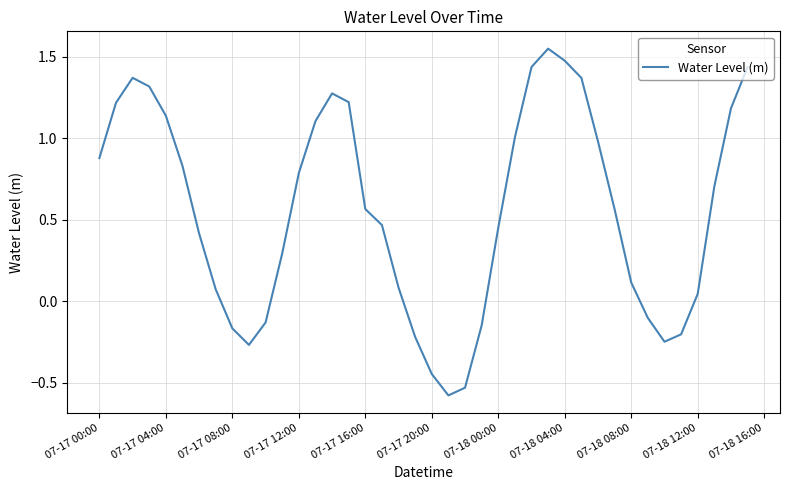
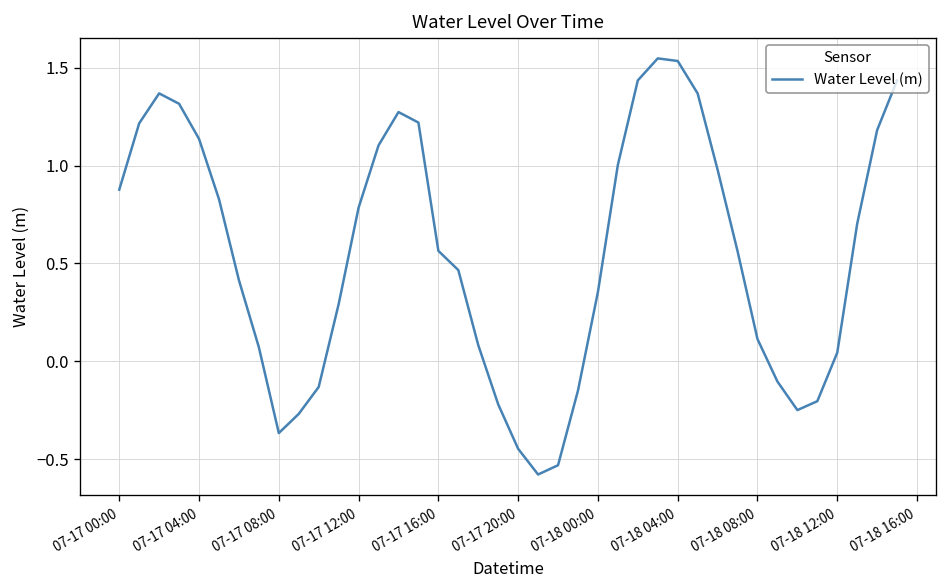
  {
    "07-17 00:00": 0.88,
    "07-17 04:00": 1.14,
-   "07-17 08:00": -0.17,
+   "07-17 08:00": -0.37,
    "07-17 12:00": 0.79,
    "07-17 16:00": 0.56,
    "07-17 20:00": -0.45,
-   "07-18 00:00": 0.45,
-   "07-18 04:00": 1.47,
+   "07-18 00:00": 0.35,
+   "07-18 04:00": 1.54,
    "07-18 08:00": 0.11,
    "07-18 12:00": 0.04
  }
